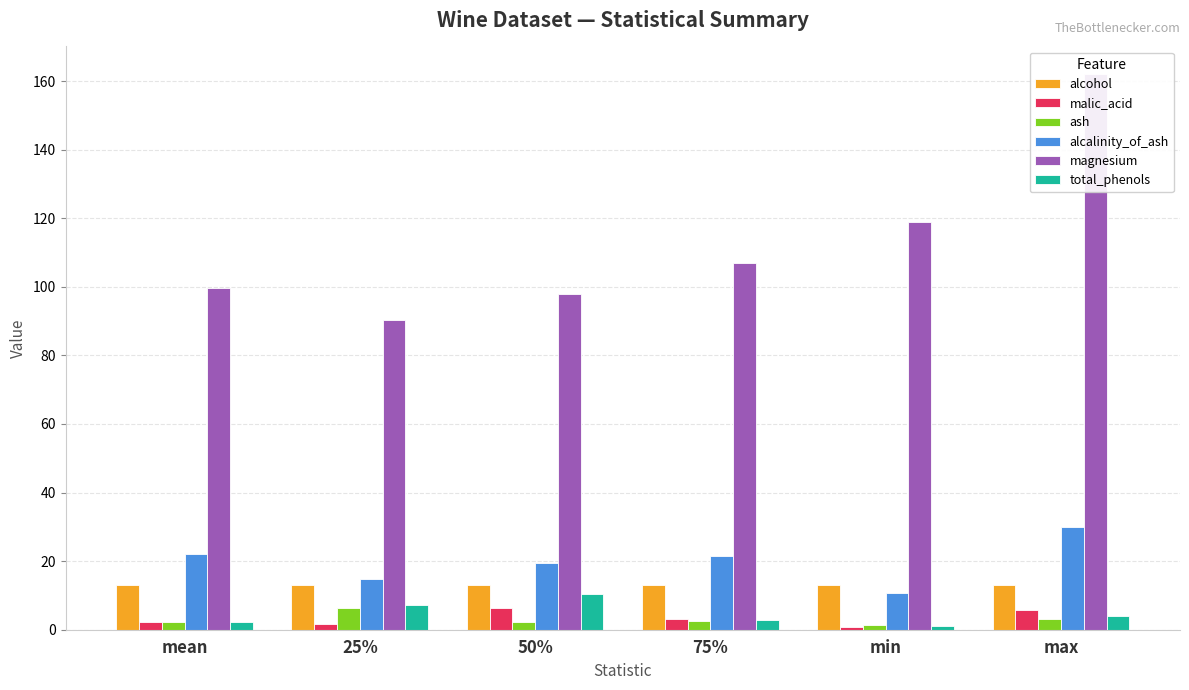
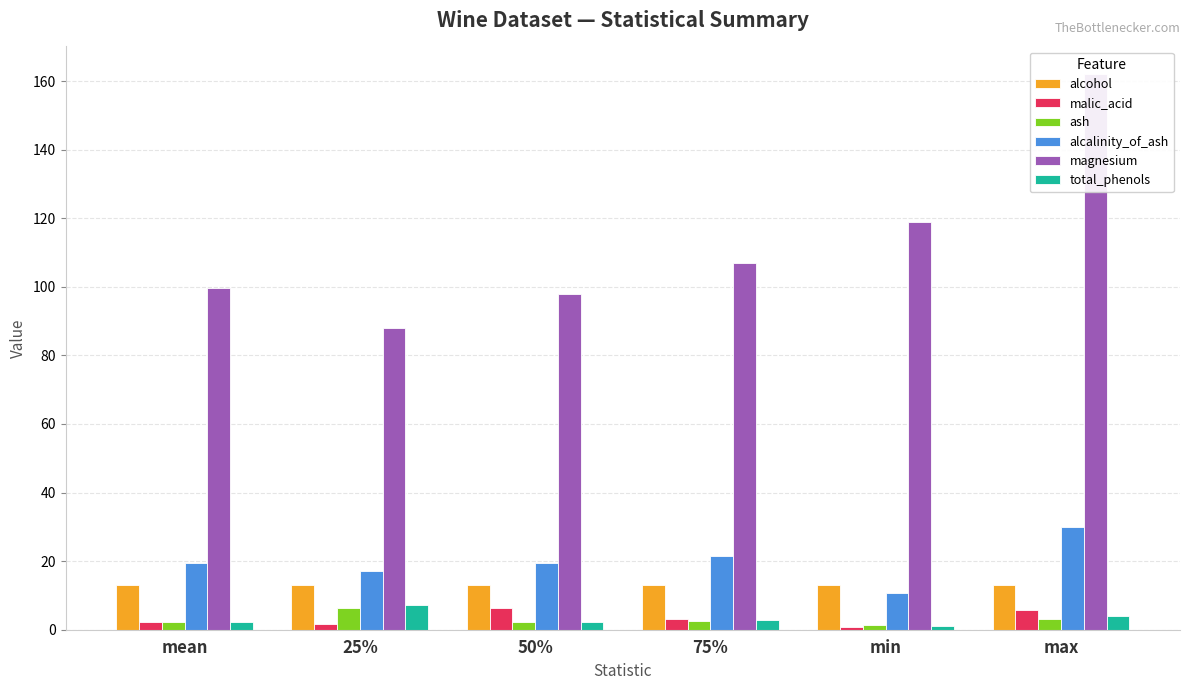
  {
    "alcohol": {
      "mean": 13,
      "25%": 13,
      "50%": 13,
      "75%": 13,
      "min": 13,
      "max": 13
    },
    "malic_acid": {
      "mean": 2,
      "25%": 2,
      "50%": 6,
      "75%": 3,
      "min": 1,
      "max": 6
    },
    "ash": {
      "mean": 2,
      "25%": 6,
      "50%": 2,
      "75%": 3,
      "min": 1,
      "max": 3
    },
    "alcalinity_of_ash": {
-     "mean": 22,
-     "25%": 15,
+     "mean": 19,
+     "25%": 17,
      "50%": 20,
      "75%": 22,
      "min": 11,
      "max": 30
    },
    "magnesium": {
      "mean": 100,
-     "25%": 90,
+     "25%": 88,
      "50%": 98,
      "75%": 107,
      "min": 119
    },
    "total_phenols": {
      "mean": 2,
      "25%": 7,
-     "50%": 10,
+     "50%": 2,
      "75%": 3,
      "min": 1,
      "max": 4
    }
  }
